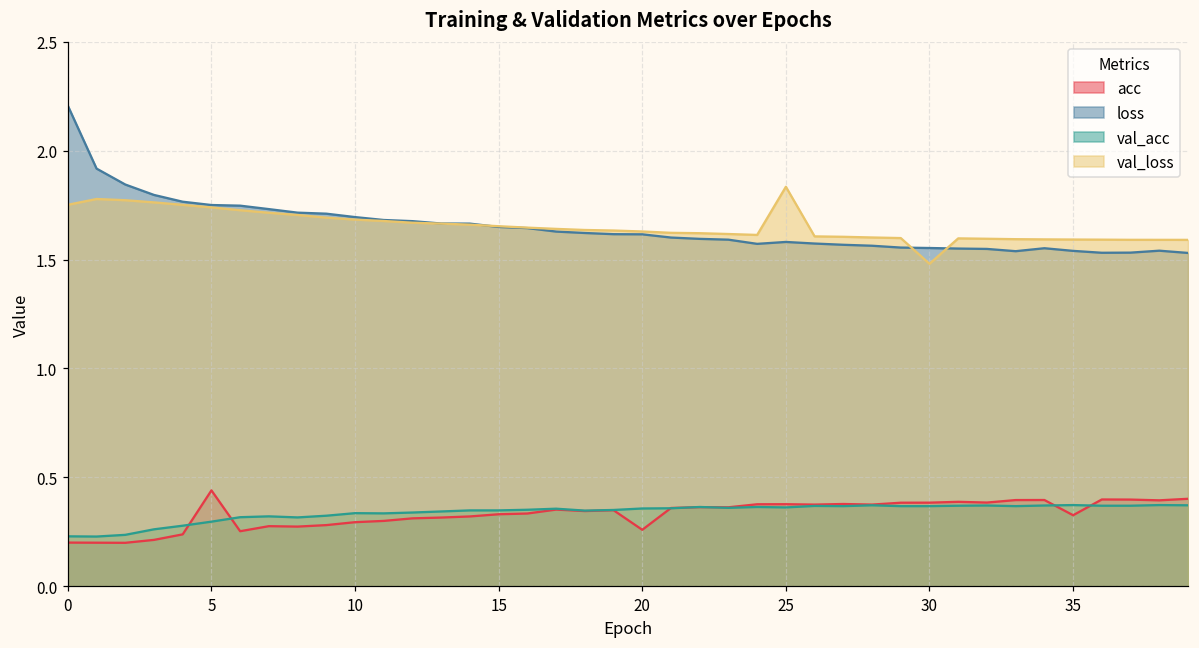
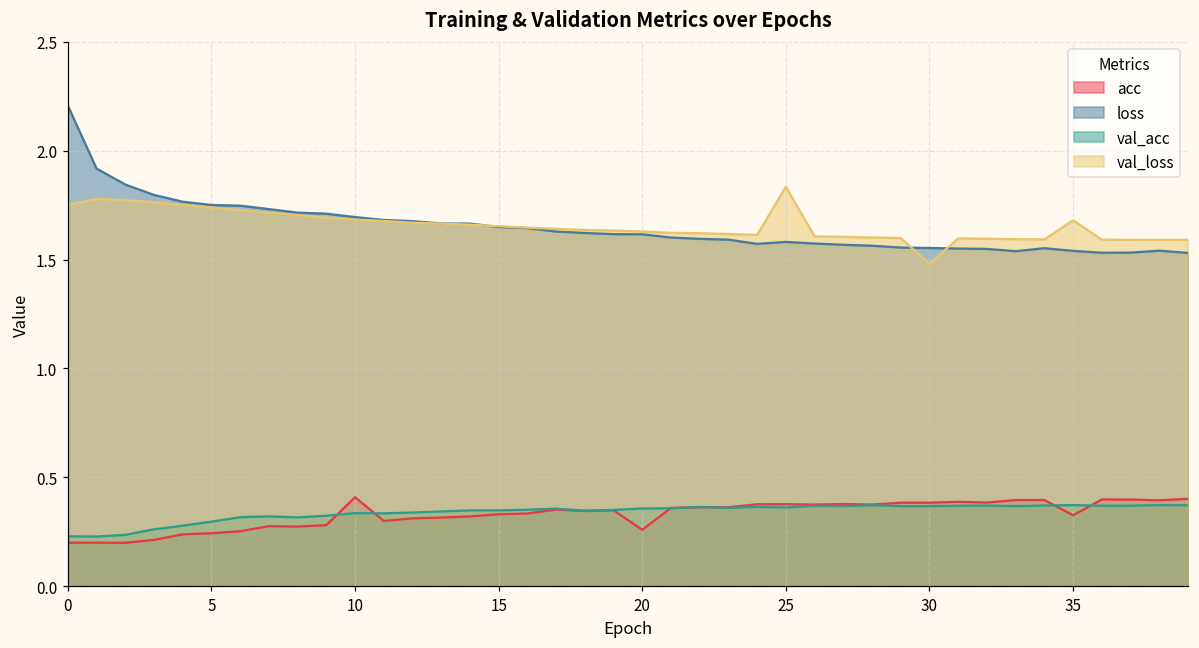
  {
    "acc": {
      "0": 0.20,
-     "5": 0.44,
-     "10": 0.29,
+     "5": 0.24,
+     "10": 0.41,
      "15": 0.33,
      "20": 0.26,
      "25": 0.38,
      "30": 0.38,
      "35": 0.33
    },
    "val_loss": {
      "0": 1.75,
      "25": 1.83,
      "30": 1.48,
-     "35": 1.59
+     "35": 1.68
    }
  }
